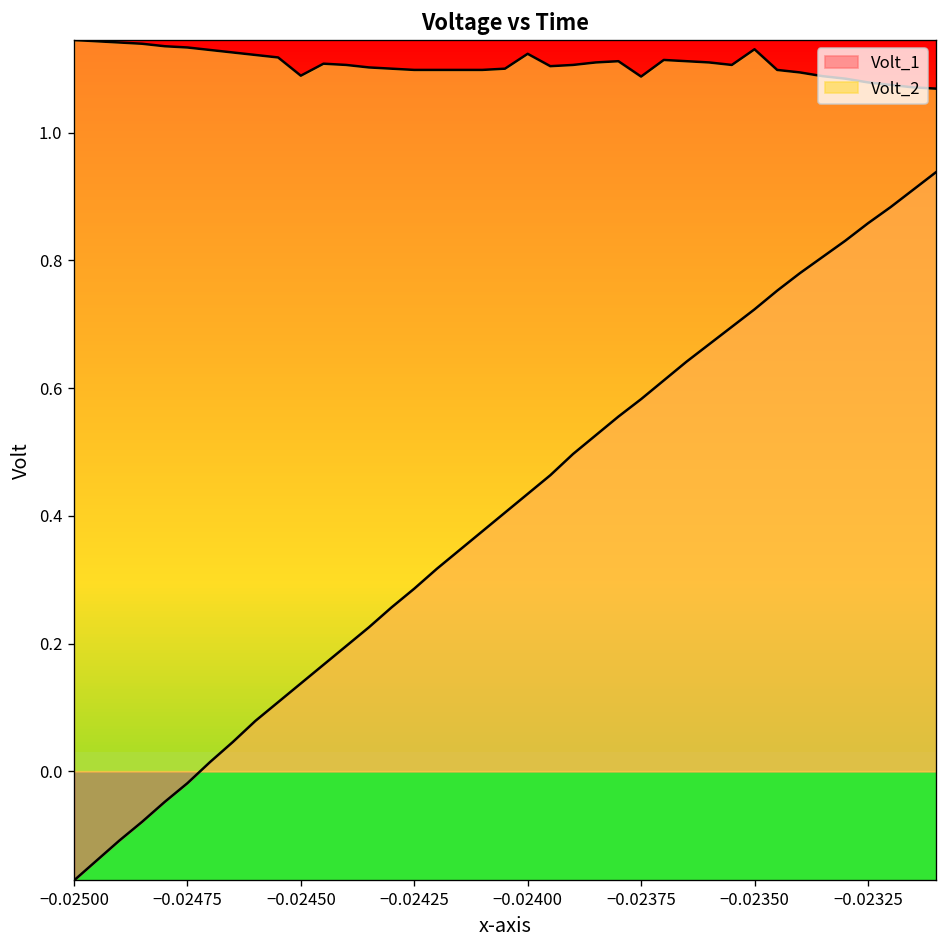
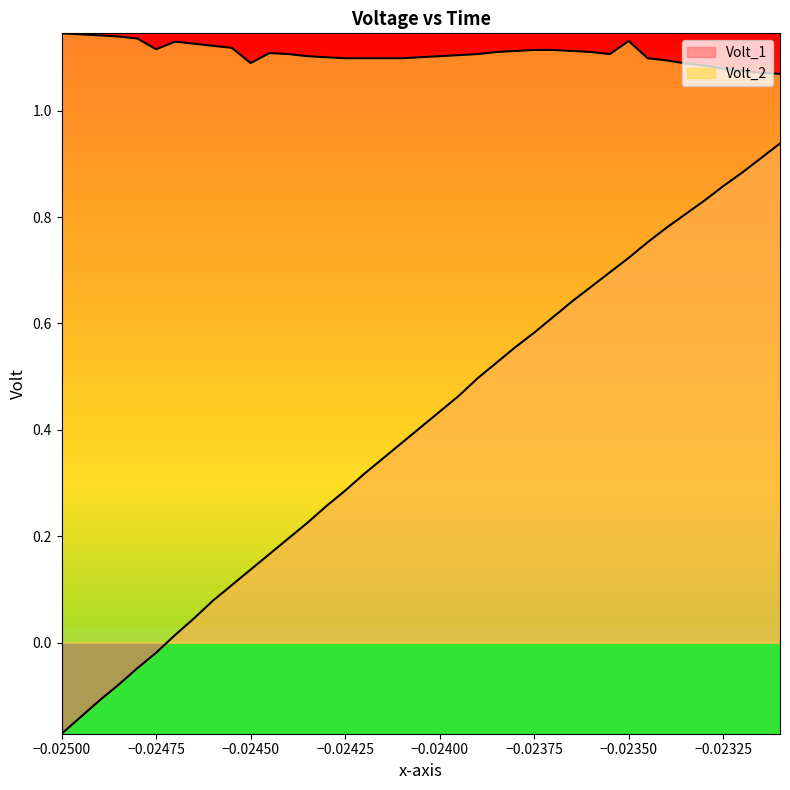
  {
    "Volt_2": {
      "−0.02500": 1.15,
-     "−0.02475": 1.13,
+     "−0.02475": 1.12,
      "−0.02450": 1.09,
      "−0.02425": 1.10,
-     "−0.02400": 1.12,
-     "−0.02375": 1.09,
+     "−0.02400": 1.10,
+     "−0.02375": 1.11,
      "−0.02350": 1.13
    }
  }
